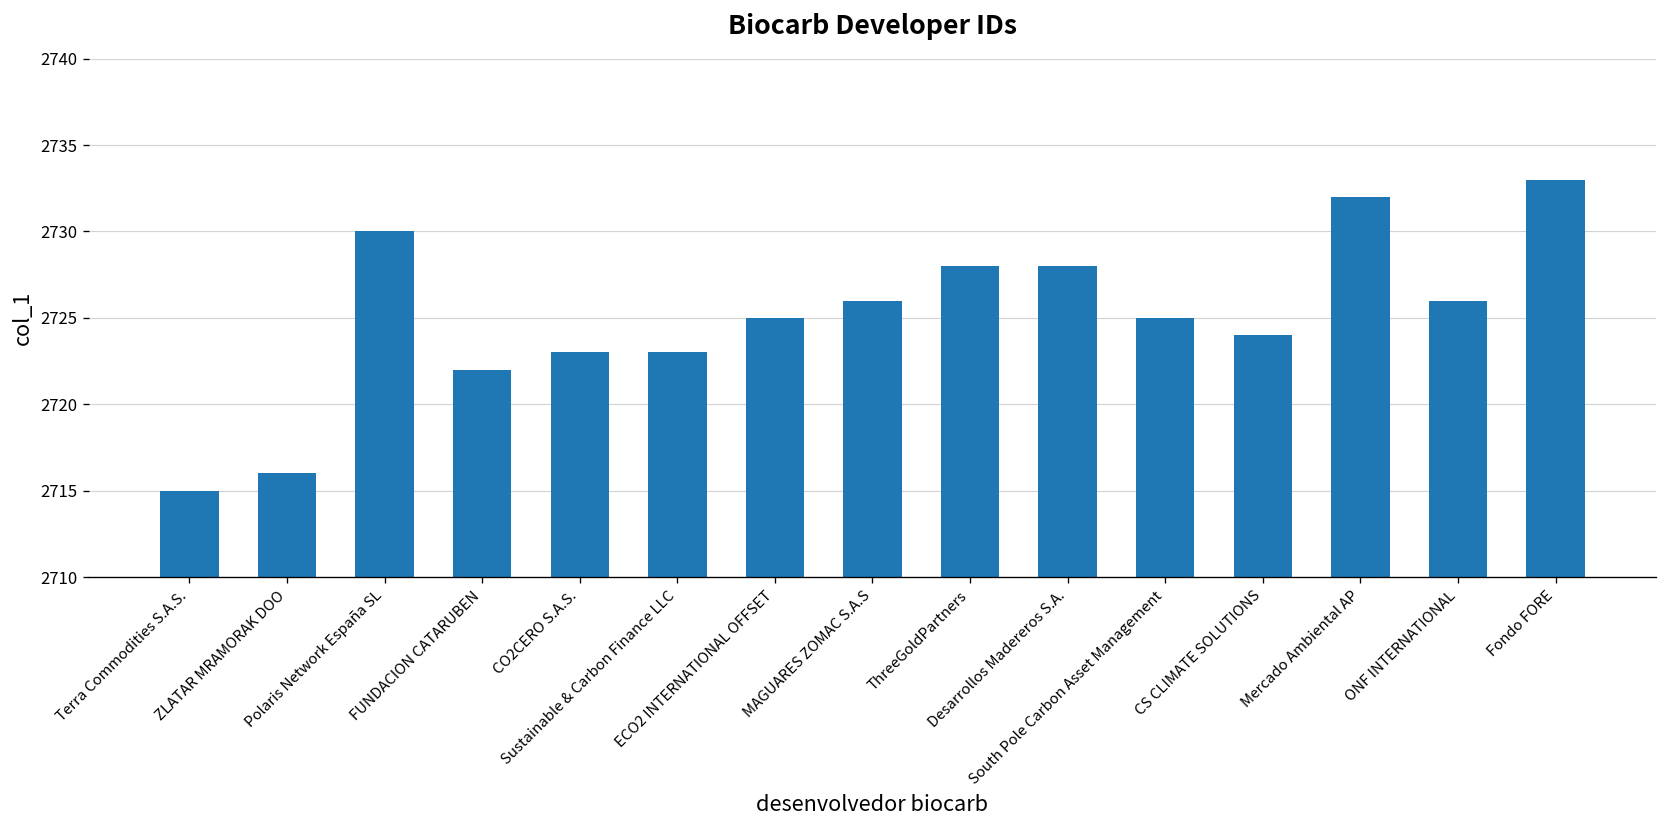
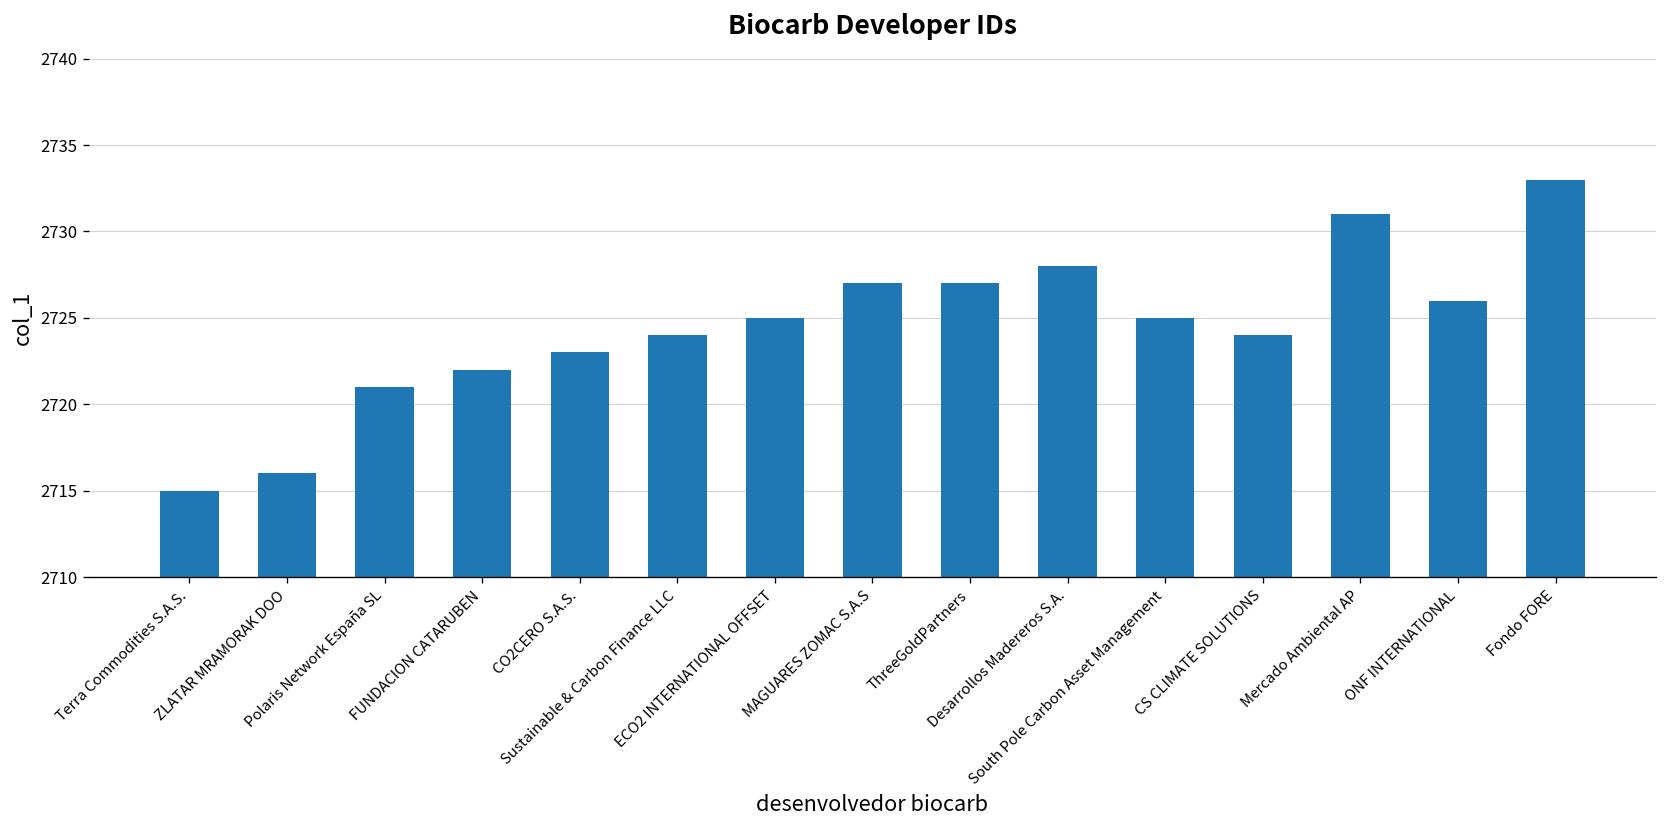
  {
    "Terra Commodities S.A.S.": 2715,
    "ZLATAR MRAMORAK DOO": 2716,
-   "Polaris Network España SL": 2730,
+   "Polaris Network España SL": 2721,
    "FUNDACION CATARUBEN": 2722,
    "CO2CERO S.A.S.": 2723,
-   "Sustainable & Carbon Finance LLC": 2723,
+   "Sustainable & Carbon Finance LLC": 2724,
    "ECO2 INTERNATIONAL OFFSET": 2725,
-   "MAGUARES ZOMAC S.A.S": 2726,
-   "ThreeGoldPartners": 2728,
+   "MAGUARES ZOMAC S.A.S": 2727,
+   "ThreeGoldPartners": 2727,
    "Desarrollos Madereros S.A.": 2728,
    "South Pole Carbon Asset Management": 2725,
    "CS CLIMATE SOLUTIONS": 2724,
-   "Mercado Ambiental AP": 2732,
+   "Mercado Ambiental AP": 2731,
    "ONF INTERNATIONAL": 2726,
    "Fondo FORE": 2733
  }
